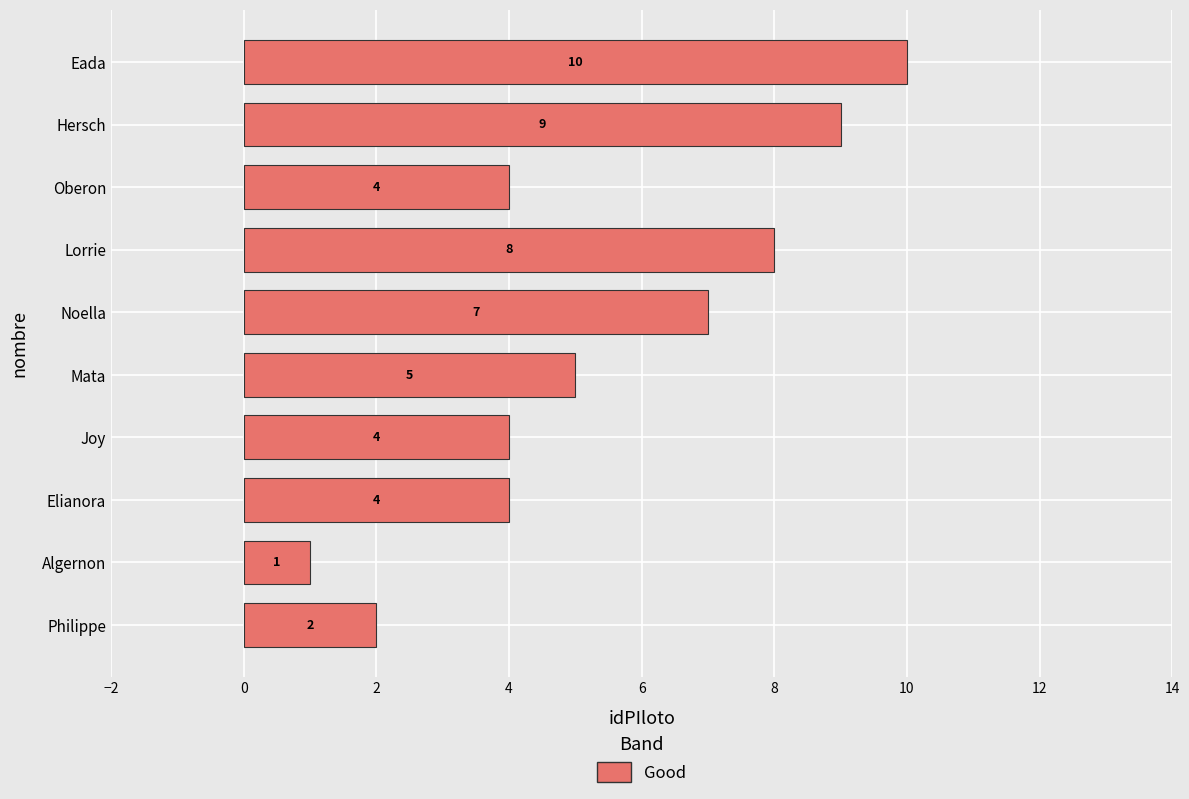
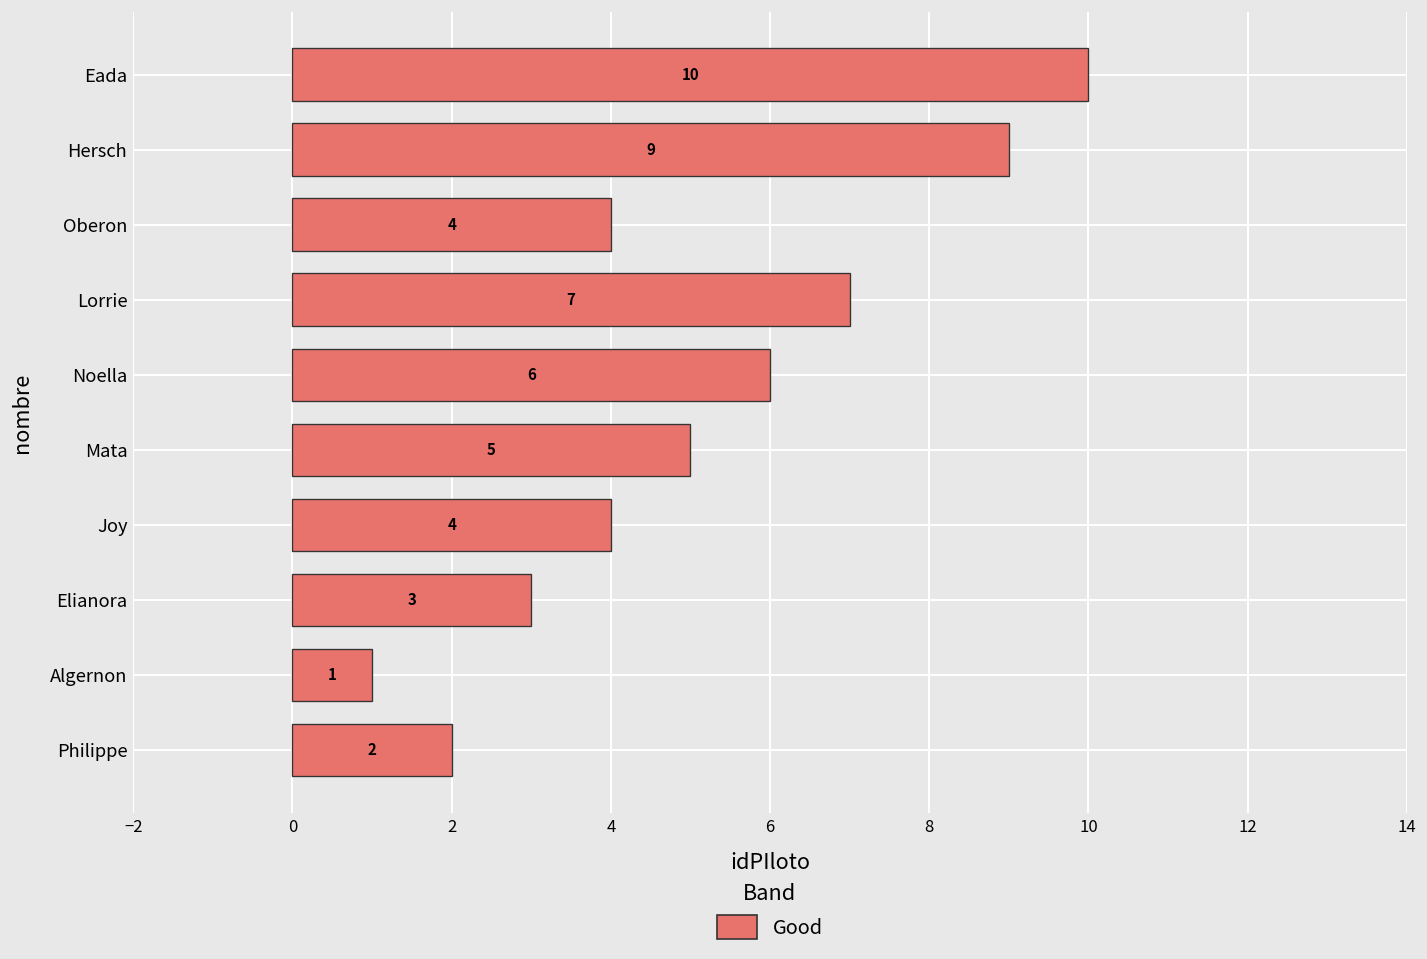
  {
    "Eada": 10,
    "Hersch": 9,
    "Oberon": 4,
-   "Lorrie": 8,
-   "Noella": 7,
+   "Lorrie": 7,
+   "Noella": 6,
    "Mata": 5,
    "Joy": 4,
-   "Elianora": 4,
+   "Elianora": 3,
    "Algernon": 1,
    "Philippe": 2
  }
